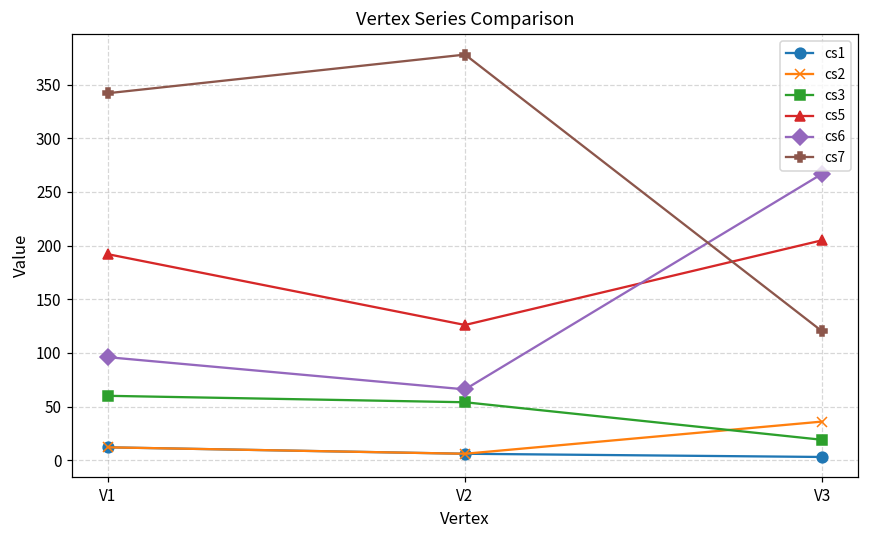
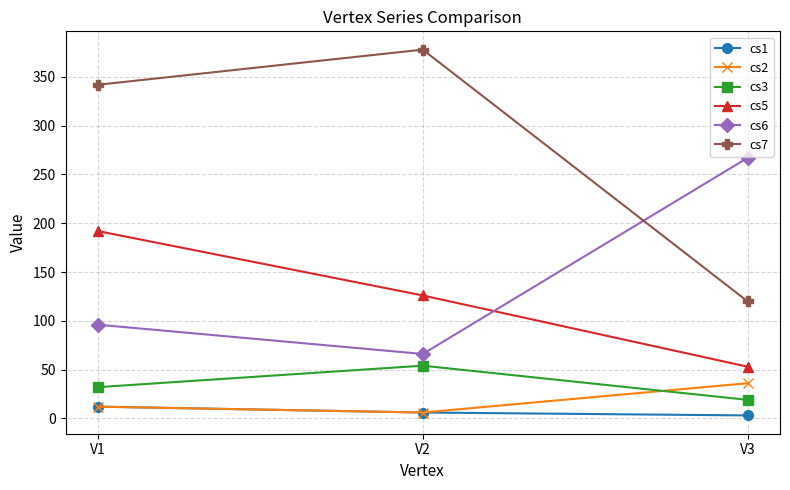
  {
    "cs1": {
      "V3": 0
    },
    "cs2": {
      "V3": 40
    },
    "cs3": {
-     "V1": 60,
+     "V1": 30,
      "V2": 50,
      "V3": 20
    },
    "cs5": {
      "V1": 190,
      "V2": 130,
-     "V3": 210
+     "V3": 50
    },
    "cs6": {
      "V1": 100,
      "V2": 70,
      "V3": 270
    },
    "cs7": {
      "V1": 340,
      "V2": 380,
      "V3": 120
    }
  }
